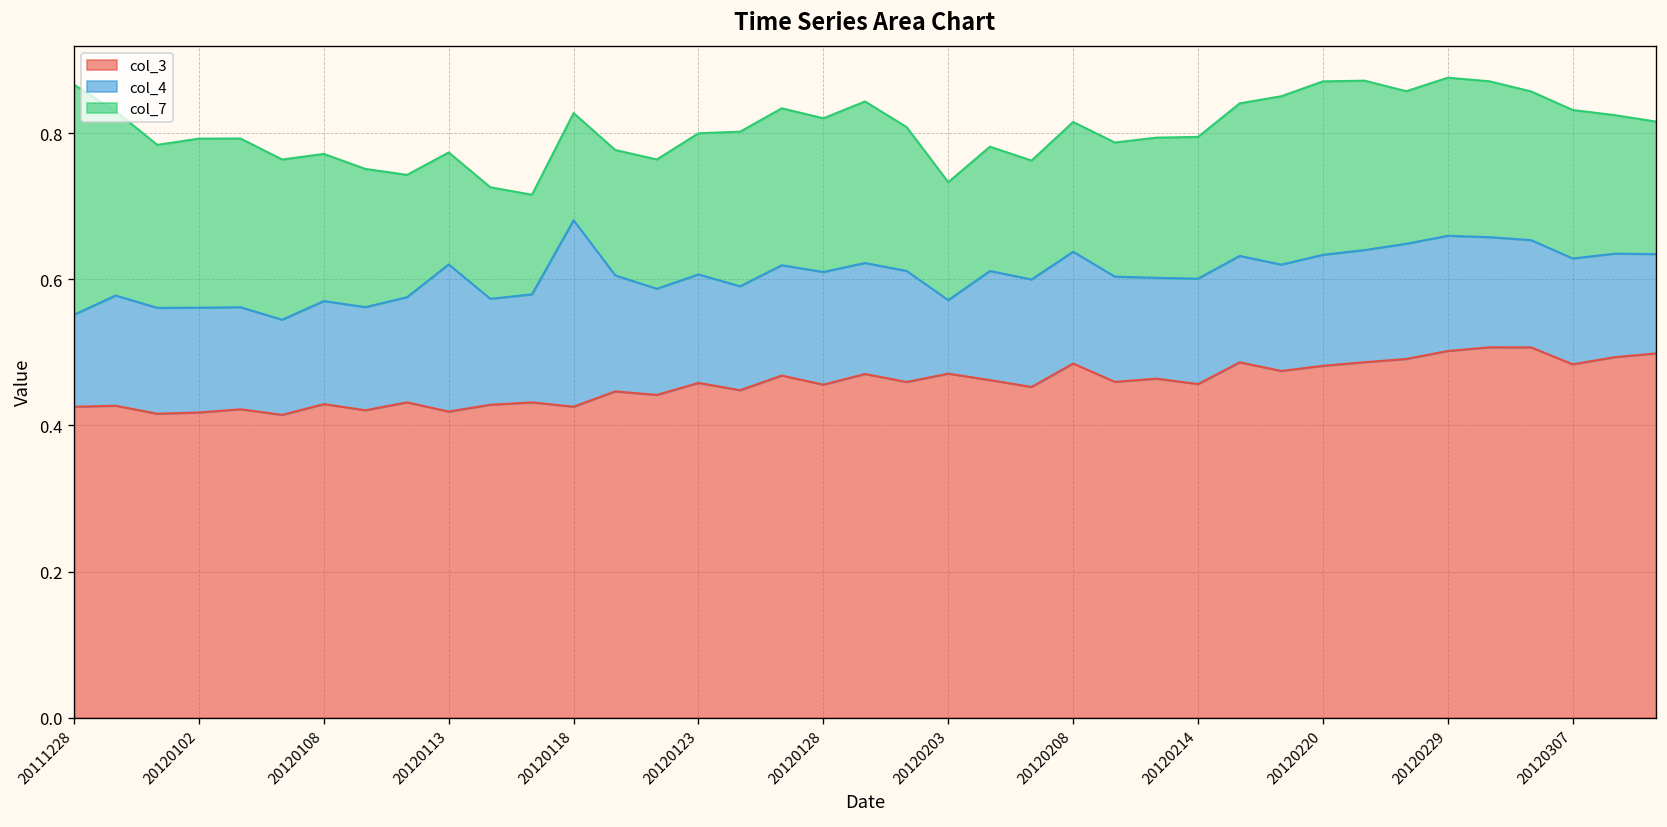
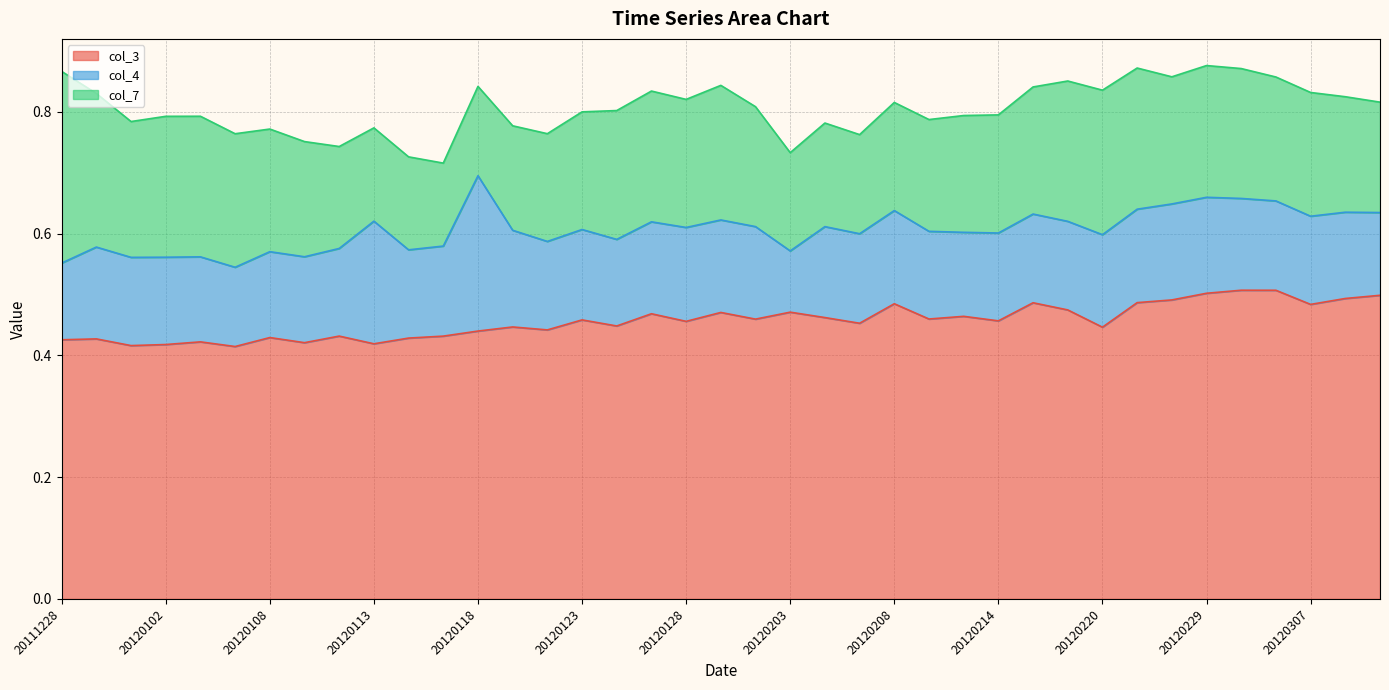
  {
    "col_3": {
      "20111228": 0.43,
      "20120102": 0.42,
      "20120108": 0.43,
      "20120113": 0.42,
-     "20120118": 0.43,
+     "20120118": 0.44,
      "20120123": 0.46,
      "20120128": 0.46,
      "20120203": 0.47,
      "20120208": 0.48,
      "20120214": 0.46,
-     "20120220": 0.48,
+     "20120220": 0.45,
      "20120229": 0.50,
      "20120307": 0.48
    },
    "col_4": {
      "20111228": 0.13,
      "20120102": 0.14,
      "20120108": 0.14,
      "20120113": 0.20,
      "20120118": 0.26,
      "20120123": 0.15,
      "20120128": 0.15,
      "20120203": 0.10,
      "20120208": 0.15,
      "20120214": 0.14,
      "20120220": 0.15,
      "20120229": 0.16,
      "20120307": 0.14
    },
    "col_7": {
      "20111228": 0.31,
      "20120102": 0.23,
      "20120108": 0.20,
      "20120113": 0.15,
      "20120118": 0.15,
      "20120123": 0.19,
      "20120128": 0.21,
      "20120203": 0.16,
      "20120208": 0.18,
      "20120214": 0.19,
      "20120220": 0.24,
      "20120229": 0.22,
      "20120307": 0.20
    }
  }
